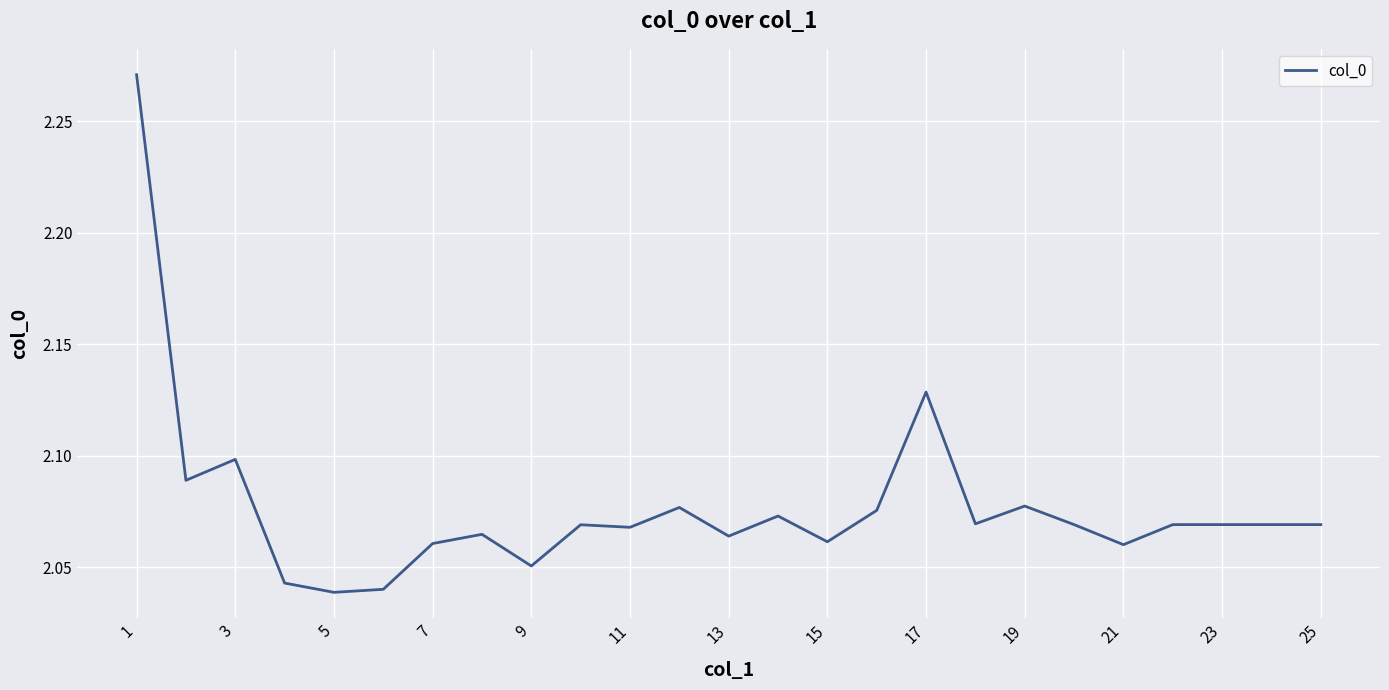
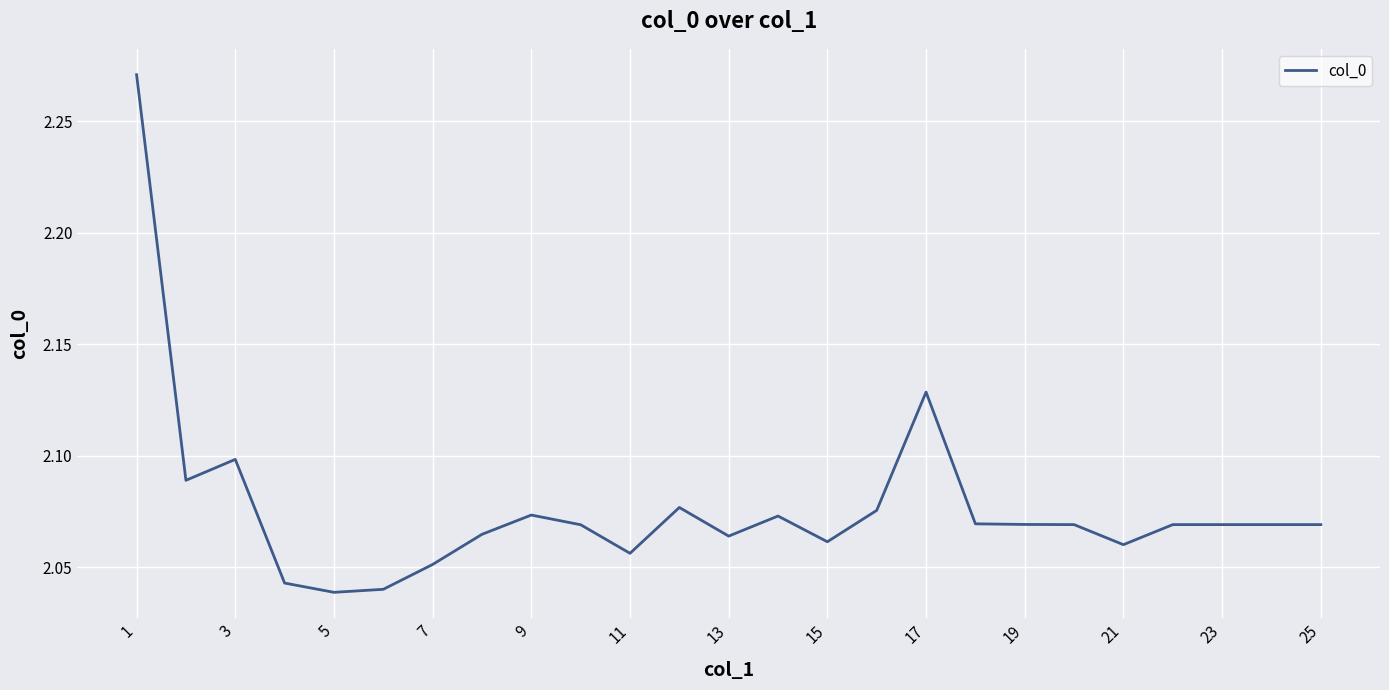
  {
    "1": 2.271,
    "3": 2.098,
    "5": 2.039,
-   "7": 2.061,
-   "9": 2.051,
-   "11": 2.068,
+   "7": 2.051,
+   "9": 2.073,
+   "11": 2.056,
    "13": 2.064,
    "15": 2.061,
    "17": 2.129,
-   "19": 2.077,
+   "19": 2.069,
    "21": 2.060,
    "23": 2.069,
    "25": 2.069
  }
